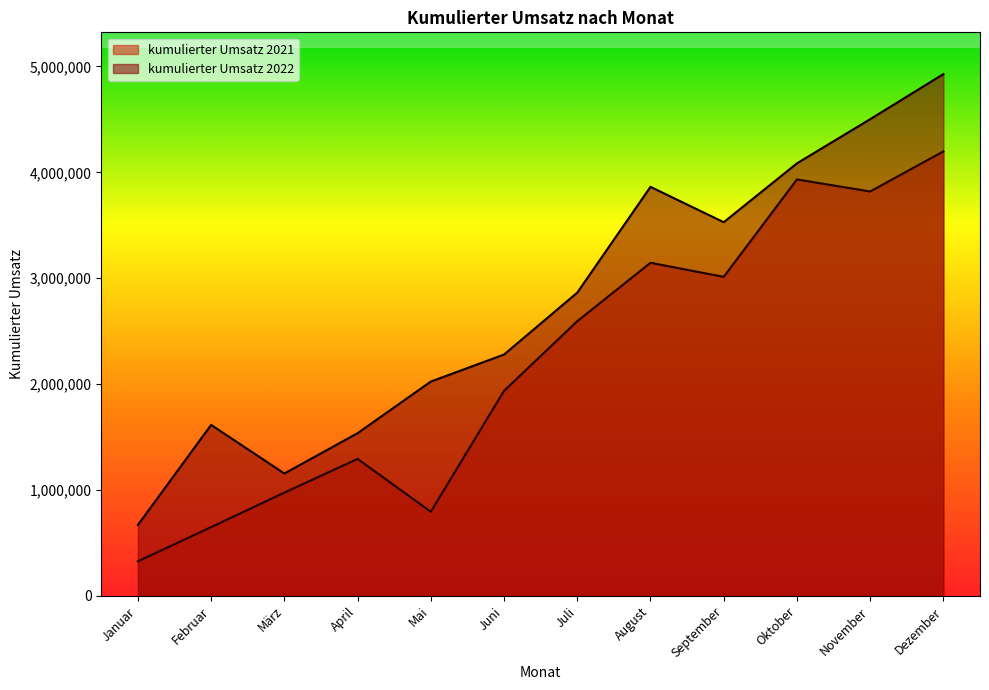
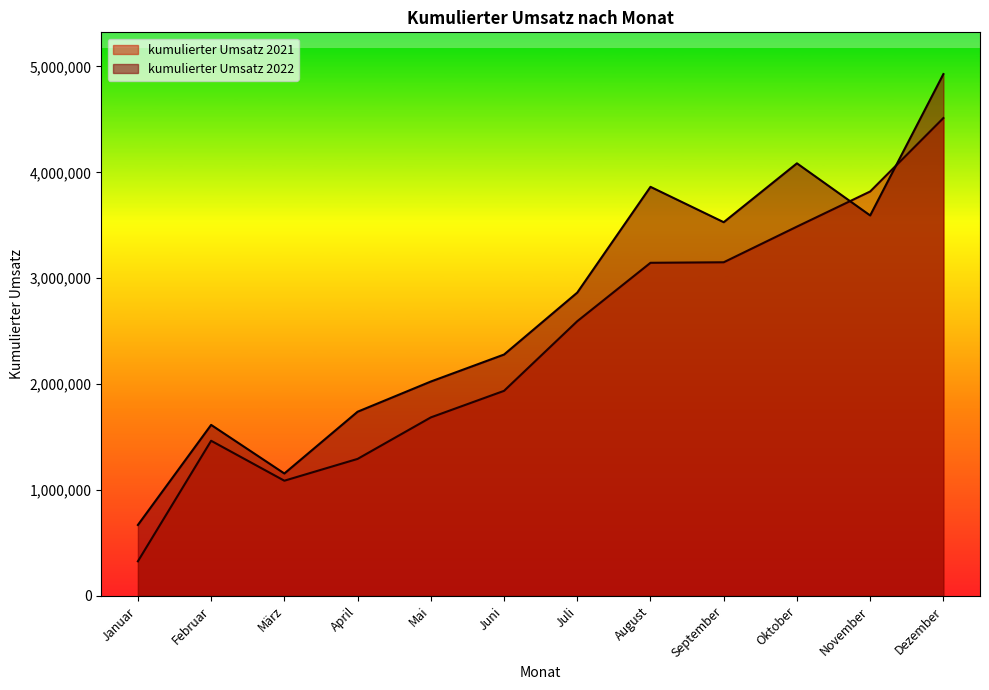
  {
    "kumulierter Umsatz 2021": {
      "Januar": "330,000",
-     "Februar": "650,000",
-     "März": "980,000",
+     "Februar": "1,470,000",
+     "März": "1,090,000",
      "April": "1,290,000",
-     "Mai": "800,000",
+     "Mai": "1,690,000",
      "Juni": "1,940,000",
      "Juli": "2,590,000",
      "August": "3,150,000",
-     "September": "3,010,000",
-     "Oktober": "3,930,000",
+     "September": "3,150,000",
+     "Oktober": "3,490,000",
      "November": "3,820,000",
-     "Dezember": "4,200,000"
+     "Dezember": "4,510,000"
    },
    "kumulierter Umsatz 2022": {
      "Januar": "670,000",
      "Februar": "1,620,000",
      "März": "1,160,000",
-     "April": "1,540,000",
+     "April": "1,740,000",
      "Mai": "2,020,000",
      "Juni": "2,280,000",
      "Juli": "2,860,000",
      "August": "3,860,000",
      "September": "3,530,000",
      "Oktober": "4,090,000",
-     "November": "4,500,000",
+     "November": "3,590,000",
      "Dezember": "4,930,000"
    }
  }
